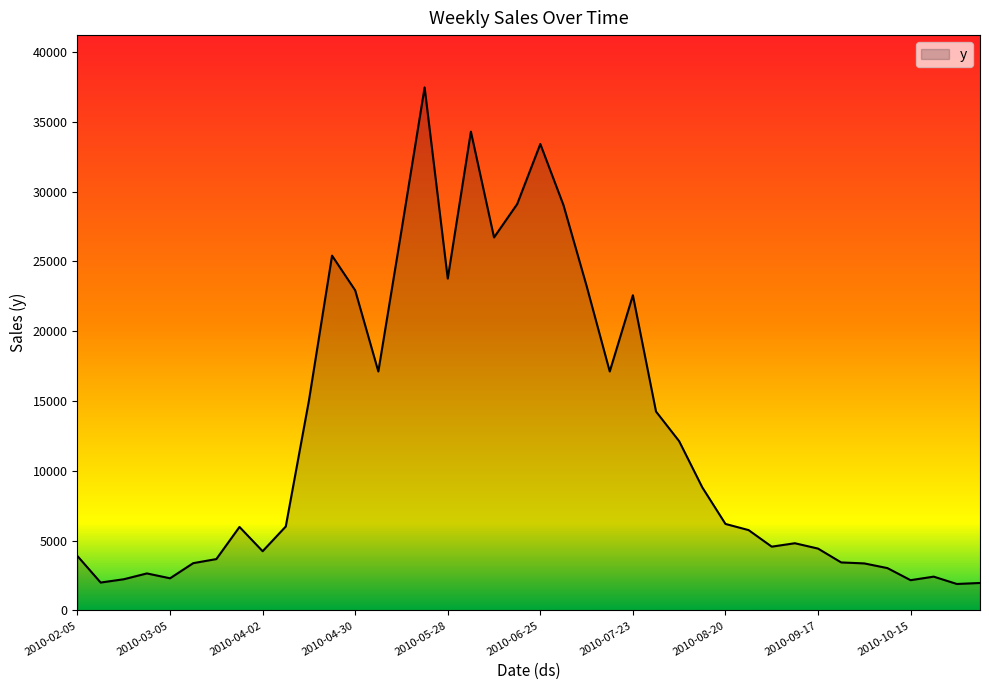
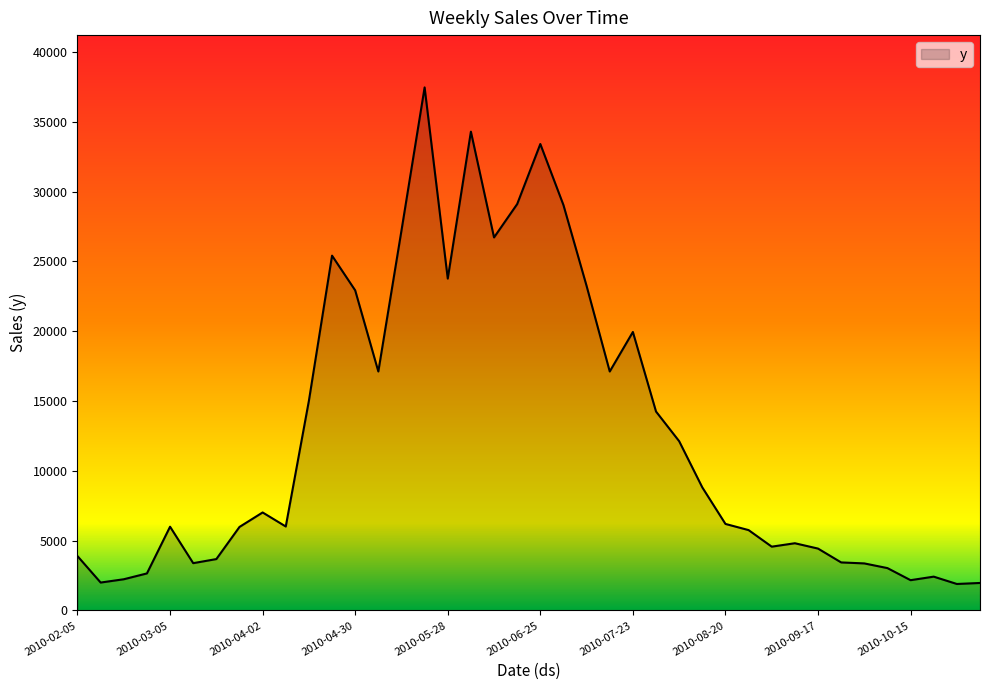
  {
    "2010-02-05": 3900,
-   "2010-03-05": 2300,
-   "2010-04-02": 4200,
+   "2010-03-05": 6000,
+   "2010-04-02": 7000,
    "2010-04-30": 22900,
    "2010-05-28": 23800,
    "2010-06-25": 33400,
-   "2010-07-23": 22600,
+   "2010-07-23": 19900,
    "2010-08-20": 6200,
    "2010-09-17": 4400,
    "2010-10-15": 2200
  }
